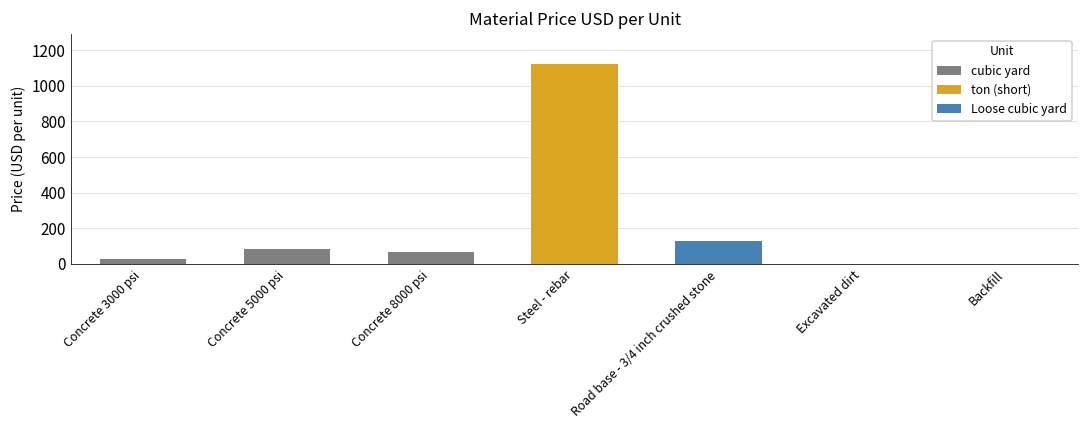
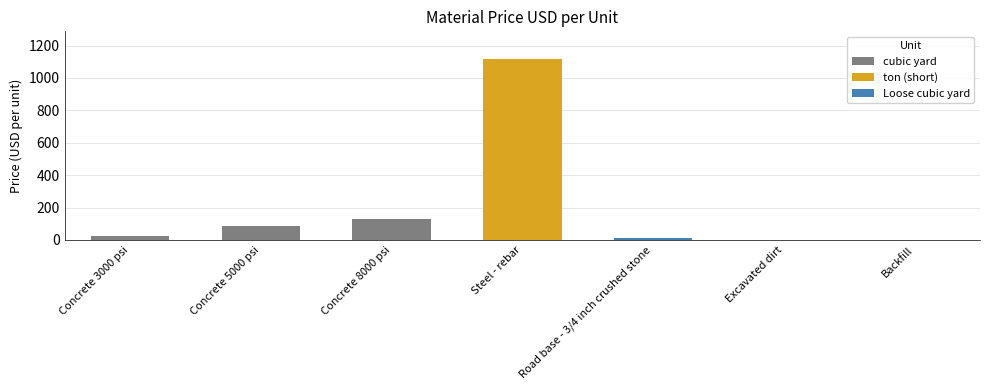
  {
    "cubic yard": {
      "Concrete 3000 psi": 30,
      "Concrete 5000 psi": 80,
-     "Concrete 8000 psi": 70,
+     "Concrete 8000 psi": 130,
      "Excavated dirt": 0,
      "Backfill": 0
    },
    "ton (short)": {
      "Steel - rebar": 1120
    },
    "Loose cubic yard": {
-     "Road base - 3/4 inch crushed stone": 130
+     "Road base - 3/4 inch crushed stone": 20
    }
  }
